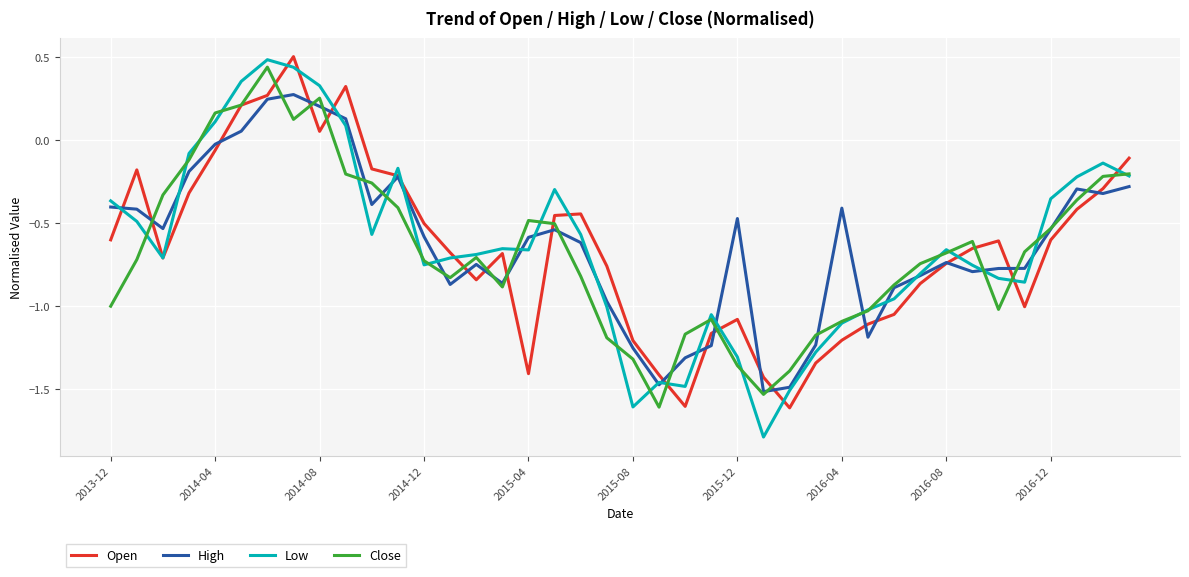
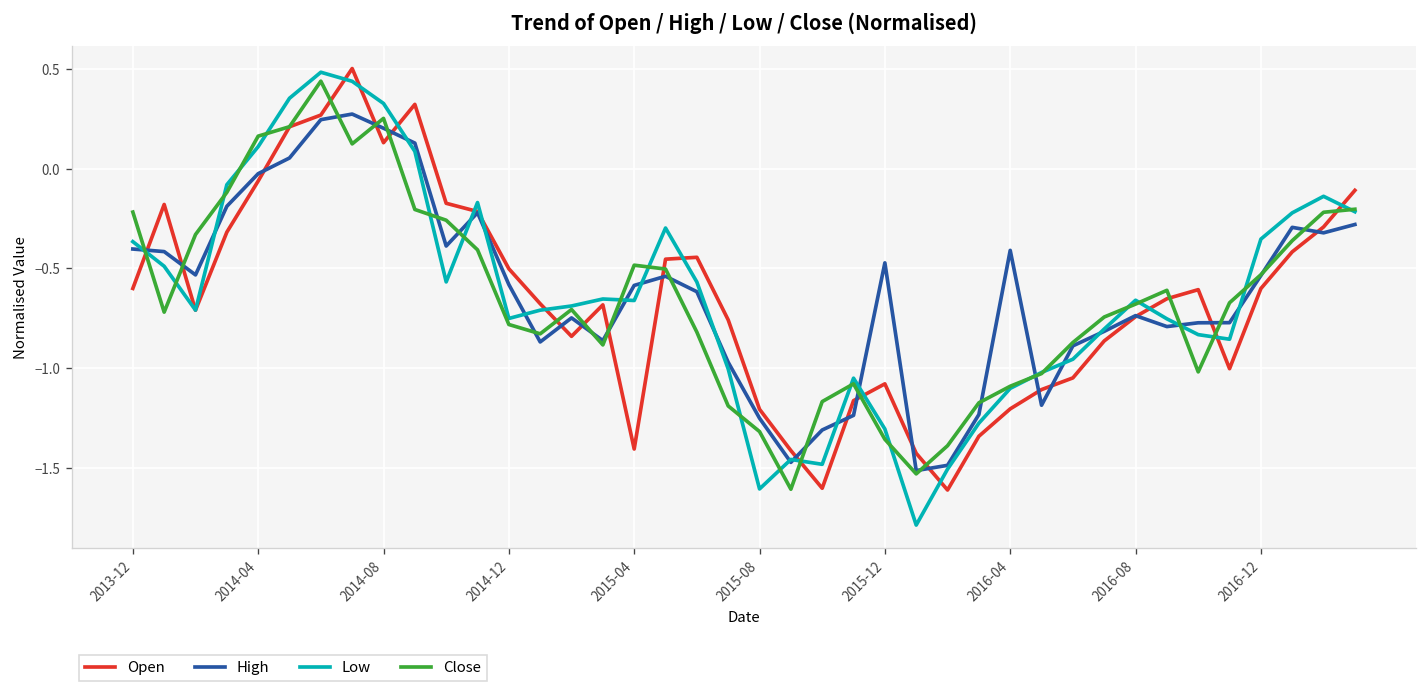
  {
    "Open": {
      "2013-12": -0.60,
      "2014-04": -0.06,
-     "2014-08": 0.05,
+     "2014-08": 0.13,
      "2014-12": -0.50,
      "2015-04": -1.40,
      "2015-08": -1.21,
      "2015-12": -1.08,
      "2016-04": -1.20,
      "2016-12": -0.60
    },
    "High": {
      "2013-12": -0.40,
      "2014-04": -0.02,
      "2014-08": 0.20,
      "2014-12": -0.58,
      "2015-04": -0.58,
      "2015-08": -1.25,
      "2015-12": -0.47,
      "2016-04": -0.41
    },
    "Low": {
      "2013-12": -0.37,
      "2014-04": 0.11,
      "2014-08": 0.33,
      "2014-12": -0.75,
      "2015-04": -0.66,
      "2015-08": -1.61,
      "2015-12": -1.30,
      "2016-08": -0.66,
      "2016-12": -0.35
    },
    "Close": {
-     "2013-12": -1.00,
+     "2013-12": -0.22,
      "2014-04": 0.16,
      "2014-08": 0.25,
-     "2014-12": -0.73,
+     "2014-12": -0.78,
      "2015-04": -0.48,
      "2015-08": -1.32,
      "2015-12": -1.36,
      "2016-08": -0.68
    }
  }
